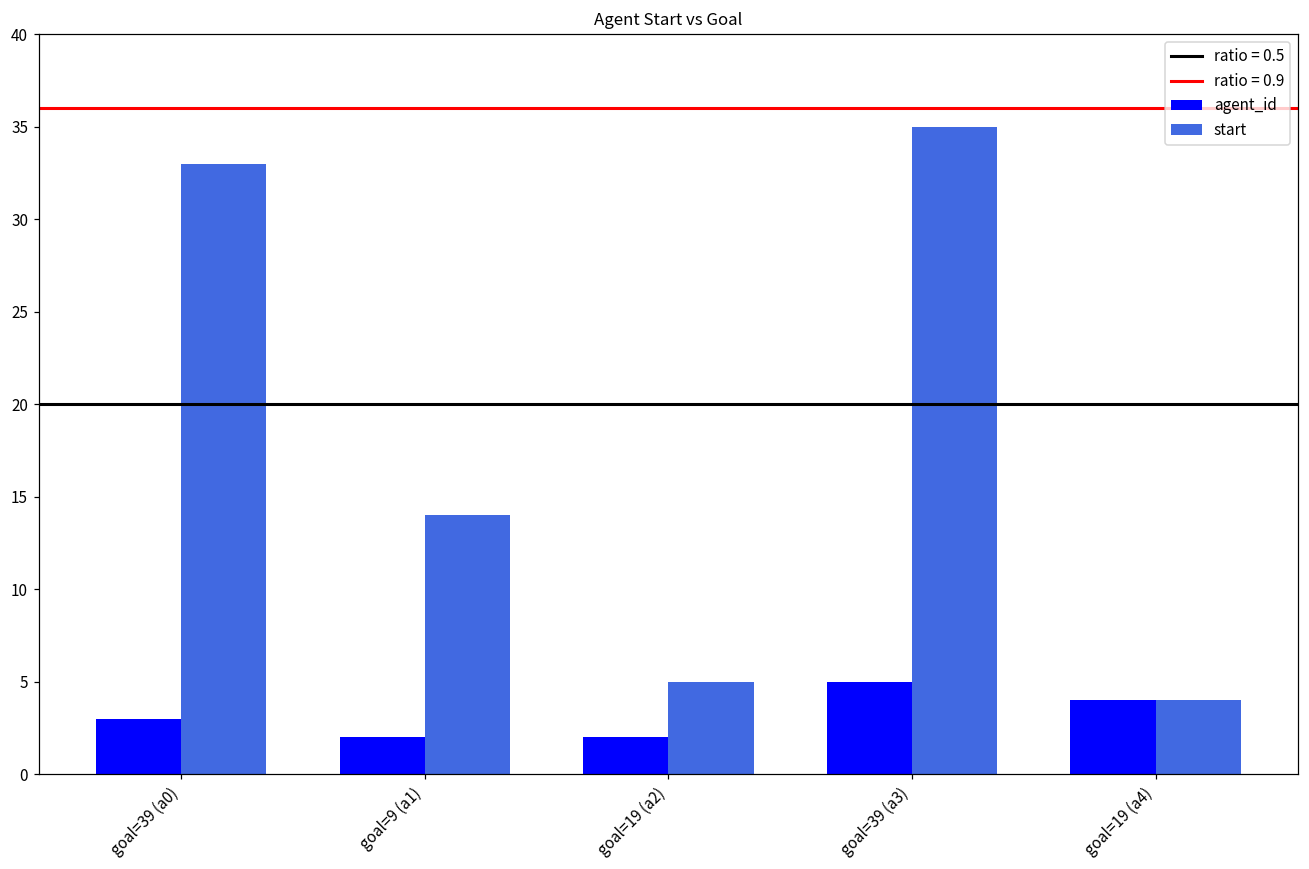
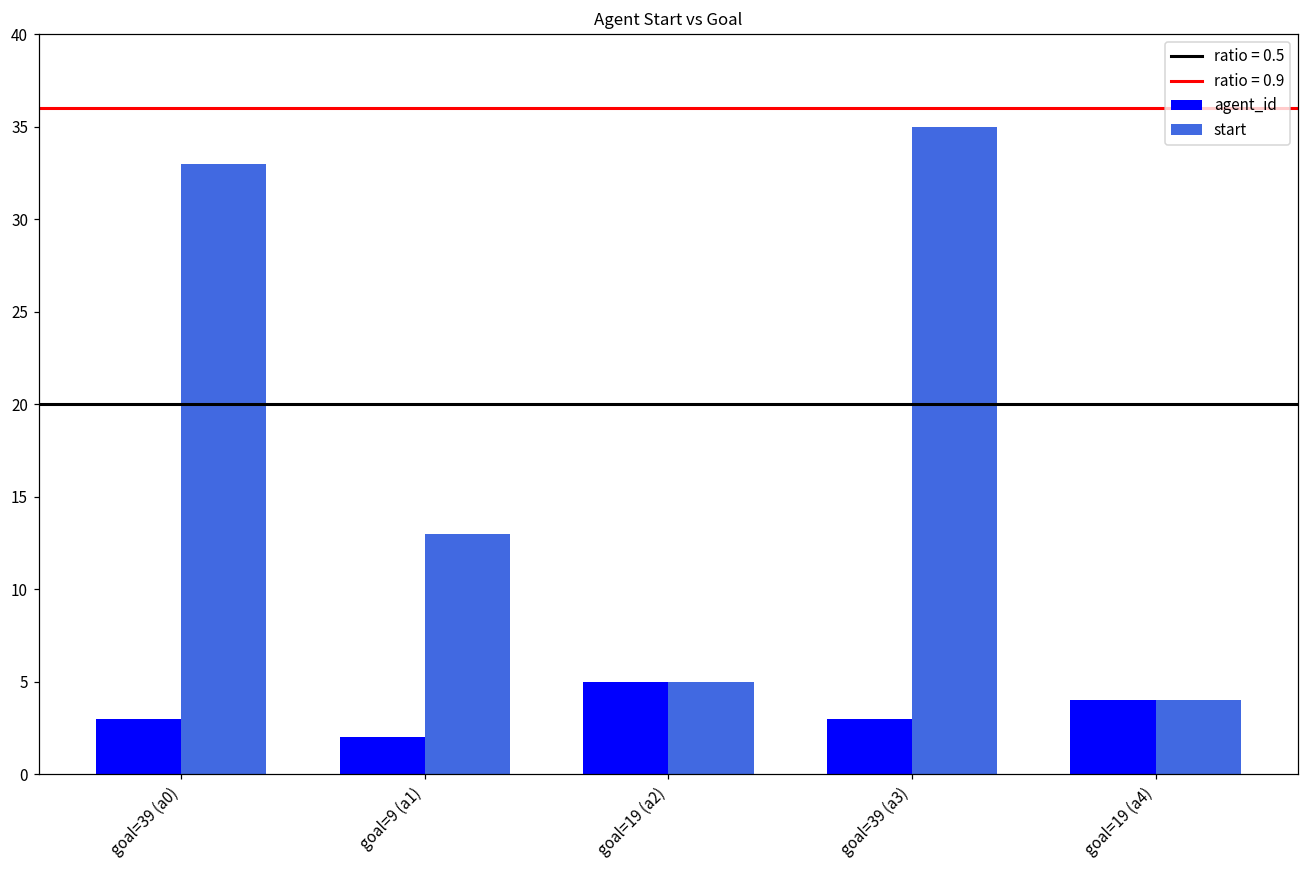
  {
    "agent_id": {
      "goal=39 (a0)": 3,
      "goal=9 (a1)": 2,
-     "goal=19 (a2)": 2,
-     "goal=39 (a3)": 5,
+     "goal=19 (a2)": 5,
+     "goal=39 (a3)": 3,
      "goal=19 (a4)": 4
    },
    "start": {
      "goal=39 (a0)": 33,
-     "goal=9 (a1)": 14,
+     "goal=9 (a1)": 13,
      "goal=19 (a2)": 5,
      "goal=39 (a3)": 35,
      "goal=19 (a4)": 4
    }
  }
